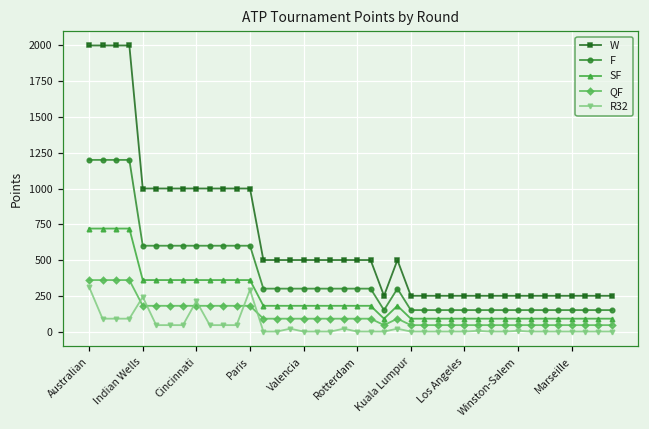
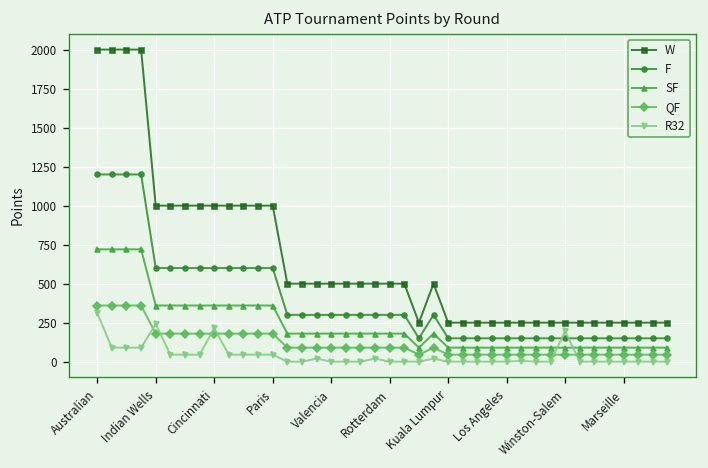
  {
    "R32": {
      "Australian": 310,
      "Indian Wells": 240,
      "Cincinnati": 210,
-     "Paris": 290,
+     "Paris": 50,
      "Valencia": 0,
      "Rotterdam": 0,
      "Kuala Lumpur": 0,
      "Los Angeles": 0,
-     "Winston-Salem": 10,
+     "Winston-Salem": 200,
      "Marseille": 0
    }
  }
